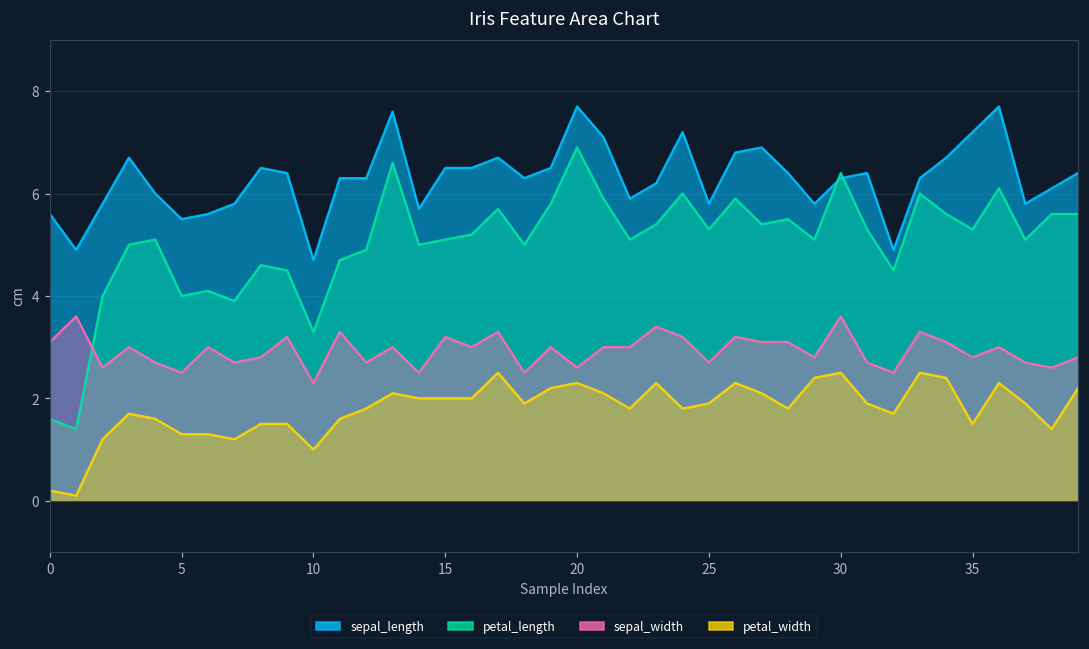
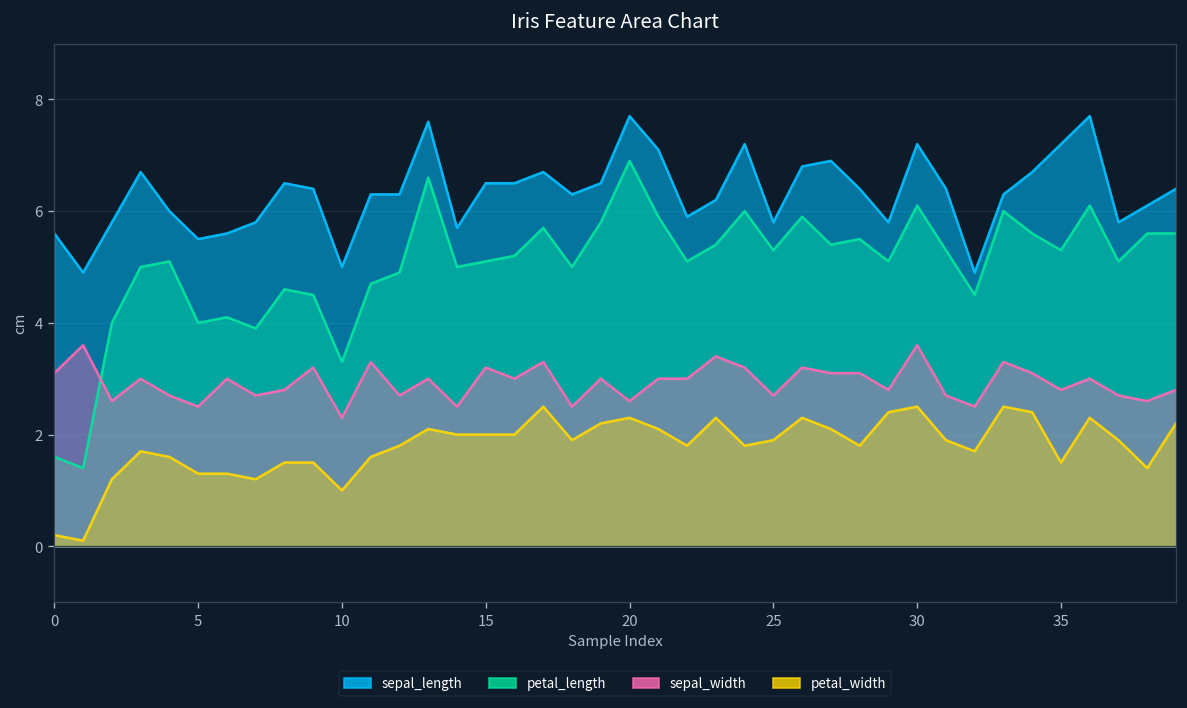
  {
    "sepal_length": {
      "0": 5.6,
      "5": 5.5,
-     "10": 4.7,
+     "10": 5.0,
      "15": 6.5,
      "20": 7.7,
      "25": 5.8,
-     "30": 6.3,
+     "30": 7.2,
      "35": 7.2
    },
    "petal_length": {
      "0": 1.6,
      "5": 4.0,
      "10": 3.3,
      "15": 5.1,
      "20": 6.9,
      "25": 5.3,
-     "30": 6.4,
+     "30": 6.1,
      "35": 5.3
    },
    "sepal_width": {
      "0": 3.1,
      "5": 2.5,
      "10": 2.3,
      "15": 3.2,
      "20": 2.6,
      "25": 2.7,
      "30": 3.6,
      "35": 2.8
    },
    "petal_width": {
      "0": 0.2,
      "5": 1.3,
      "10": 1.0,
      "15": 2.0,
      "20": 2.3,
      "25": 1.9,
      "30": 2.5,
      "35": 1.5
    }
  }
